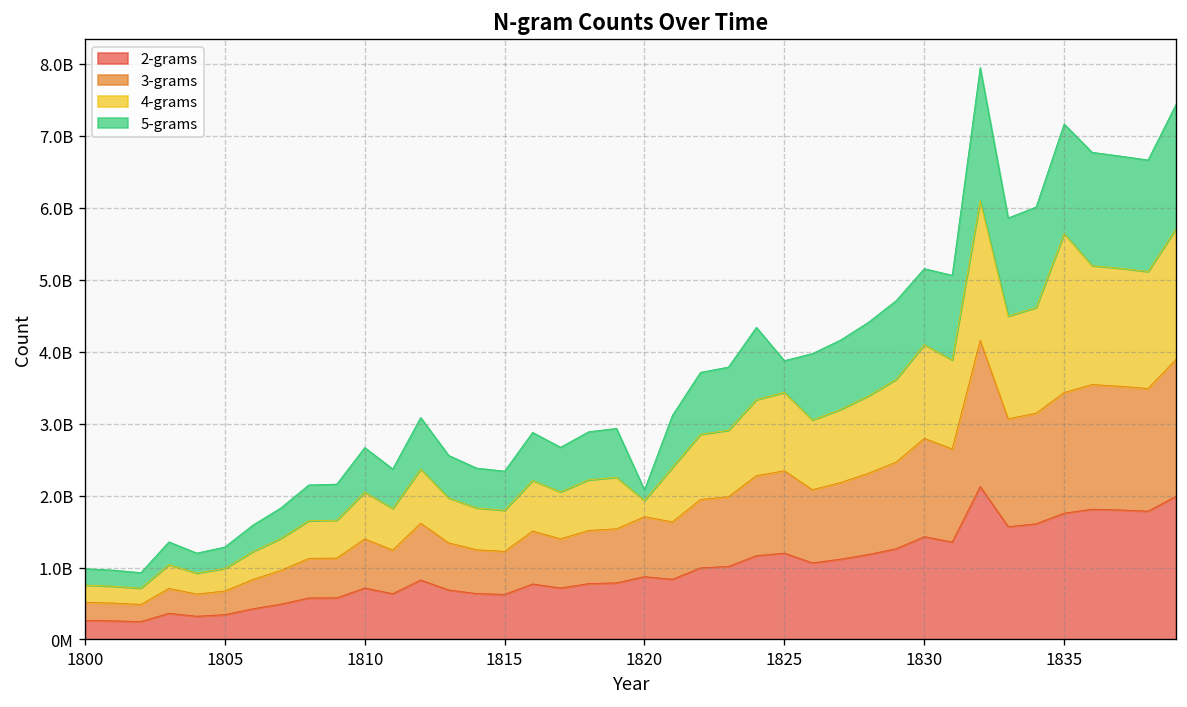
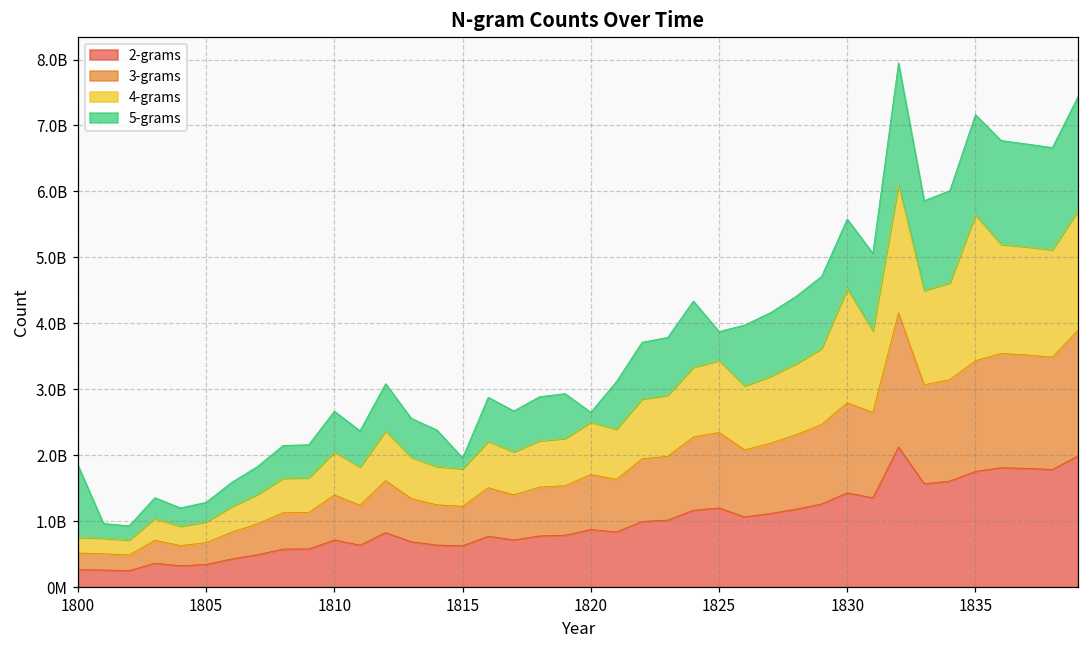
  {
    "4-grams": {
      "1800": 200000000,
      "1805": 300000000,
      "1810": 700000000,
      "1815": 600000000,
-     "1820": 200000000,
+     "1820": 800000000,
      "1825": 1100000000,
-     "1830": 1300000000,
+     "1830": 1700000000,
      "1835": 2200000000
    },
    "5-grams": {
-     "1800": 200000000,
+     "1800": 1100000000,
      "1805": 300000000,
      "1810": 600000000,
-     "1815": 500000000,
+     "1815": 200000000,
      "1820": 100000000,
      "1825": 400000000,
      "1830": 1100000000,
      "1835": 1500000000
    }
  }
